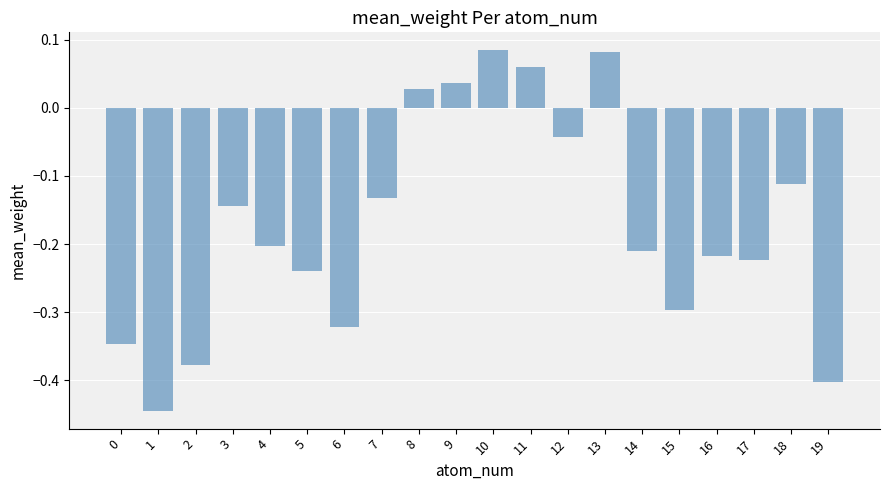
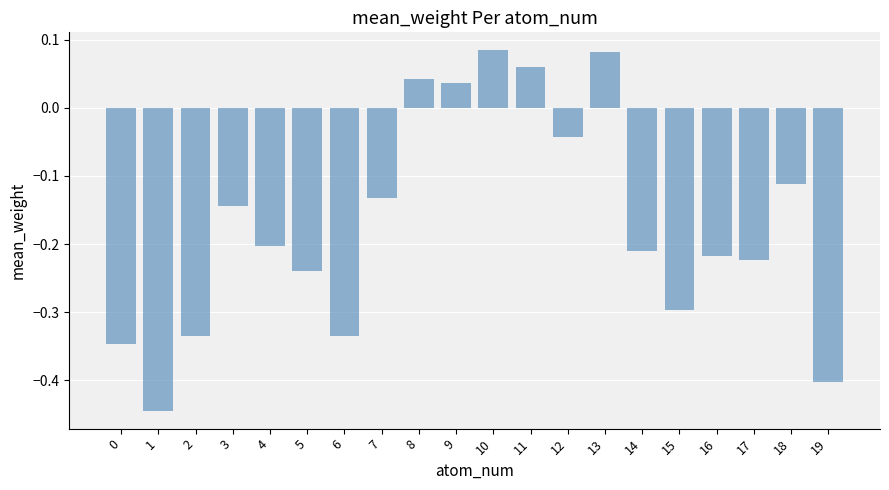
  {
    "0": -0.35,
    "1": -0.44,
-   "2": -0.38,
+   "2": -0.33,
    "3": -0.14,
    "4": -0.20,
    "5": -0.24,
-   "6": -0.32,
+   "6": -0.34,
    "7": -0.13,
-   "8": 0.03,
+   "8": 0.04,
    "9": 0.04,
    "10": 0.08,
    "11": 0.06,
    "12": -0.04,
    "13": 0.08,
    "14": -0.21,
    "15": -0.30,
    "16": -0.22,
    "17": -0.22,
    "18": -0.11,
    "19": -0.40
  }
